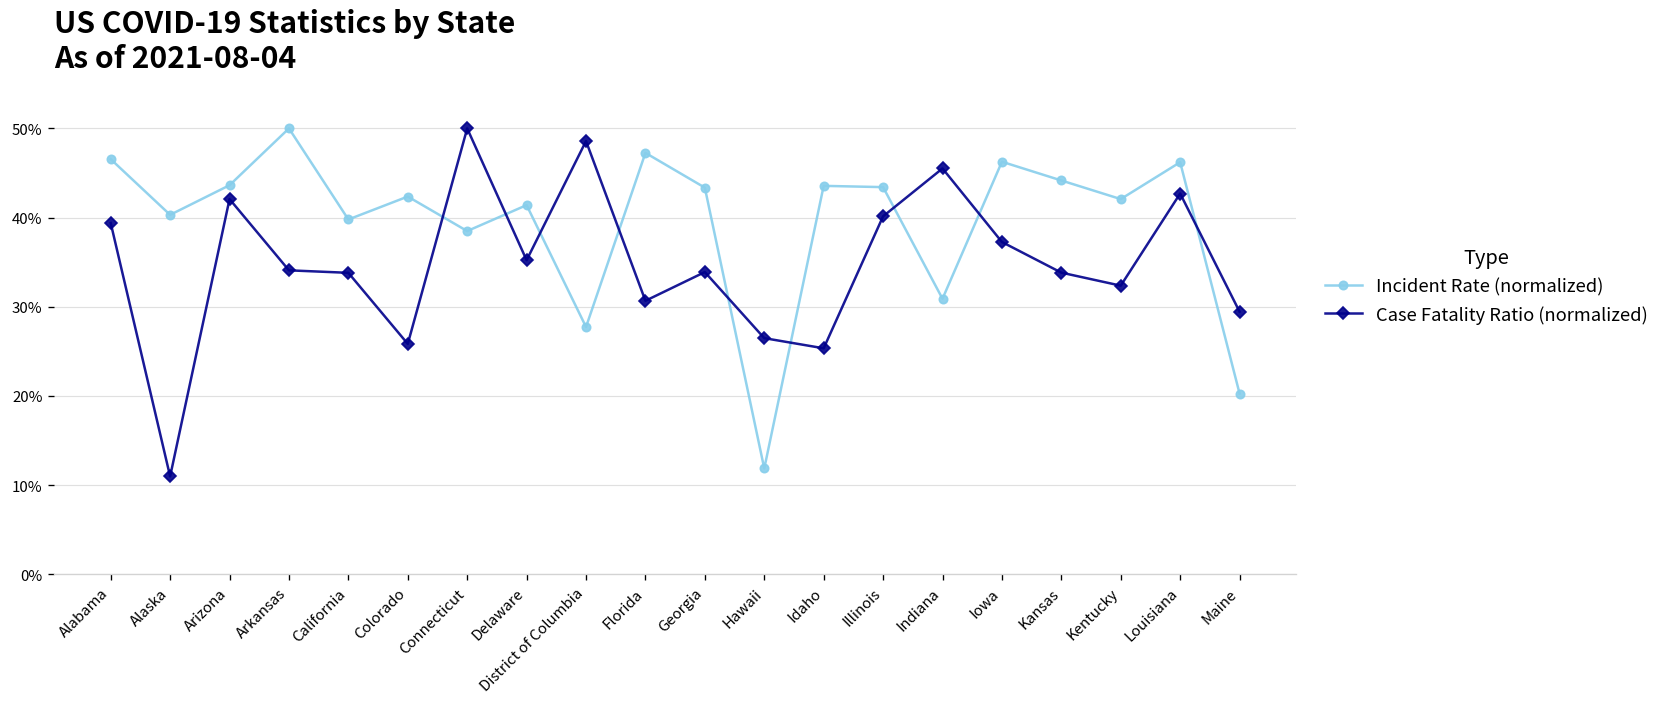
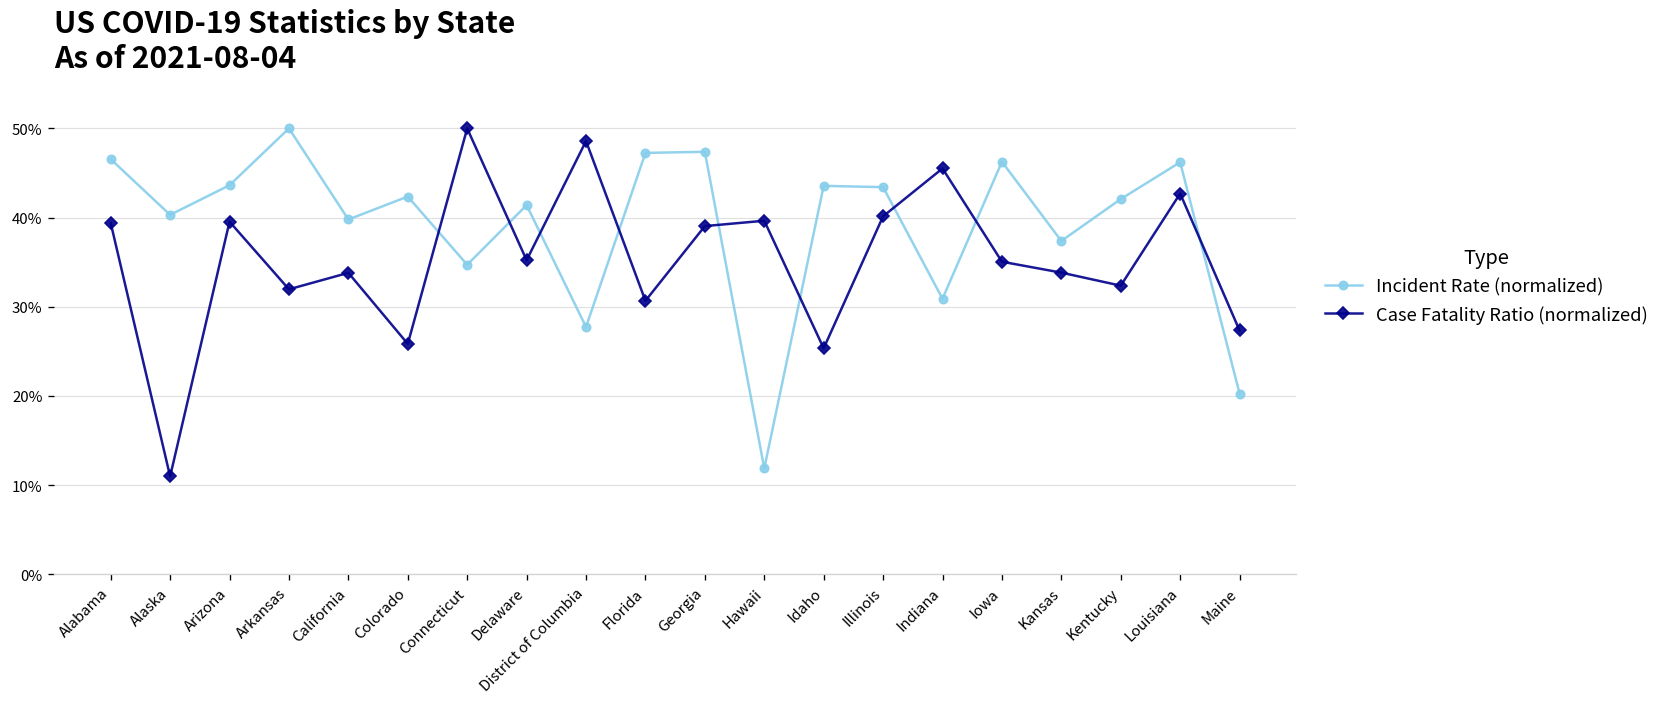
  {
    "Incident Rate (normalized)": {
      "Alabama": "47%",
      "Alaska": "40%",
      "Arizona": "44%",
      "Arkansas": "50%",
      "California": "40%",
      "Colorado": "42%",
-     "Connecticut": "38%",
+     "Connecticut": "35%",
      "Delaware": "41%",
      "District of Columbia": "28%",
      "Florida": "47%",
-     "Georgia": "43%",
+     "Georgia": "47%",
      "Hawaii": "12%",
      "Idaho": "44%",
      "Illinois": "43%",
      "Indiana": "31%",
      "Iowa": "46%",
-     "Kansas": "44%",
+     "Kansas": "37%",
      "Kentucky": "42%",
      "Louisiana": "46%",
      "Maine": "20%"
    },
    "Case Fatality Ratio (normalized)": {
      "Alabama": "39%",
      "Alaska": "11%",
-     "Arizona": "42%",
-     "Arkansas": "34%",
+     "Arizona": "40%",
+     "Arkansas": "32%",
      "California": "34%",
      "Colorado": "26%",
      "Connecticut": "50%",
      "Delaware": "35%",
      "District of Columbia": "49%",
      "Florida": "31%",
-     "Georgia": "34%",
-     "Hawaii": "26%",
+     "Georgia": "39%",
+     "Hawaii": "40%",
      "Idaho": "25%",
      "Illinois": "40%",
      "Indiana": "46%",
-     "Iowa": "37%",
+     "Iowa": "35%",
      "Kansas": "34%",
      "Kentucky": "32%",
      "Louisiana": "43%",
-     "Maine": "29%"
+     "Maine": "27%"
    }
  }
